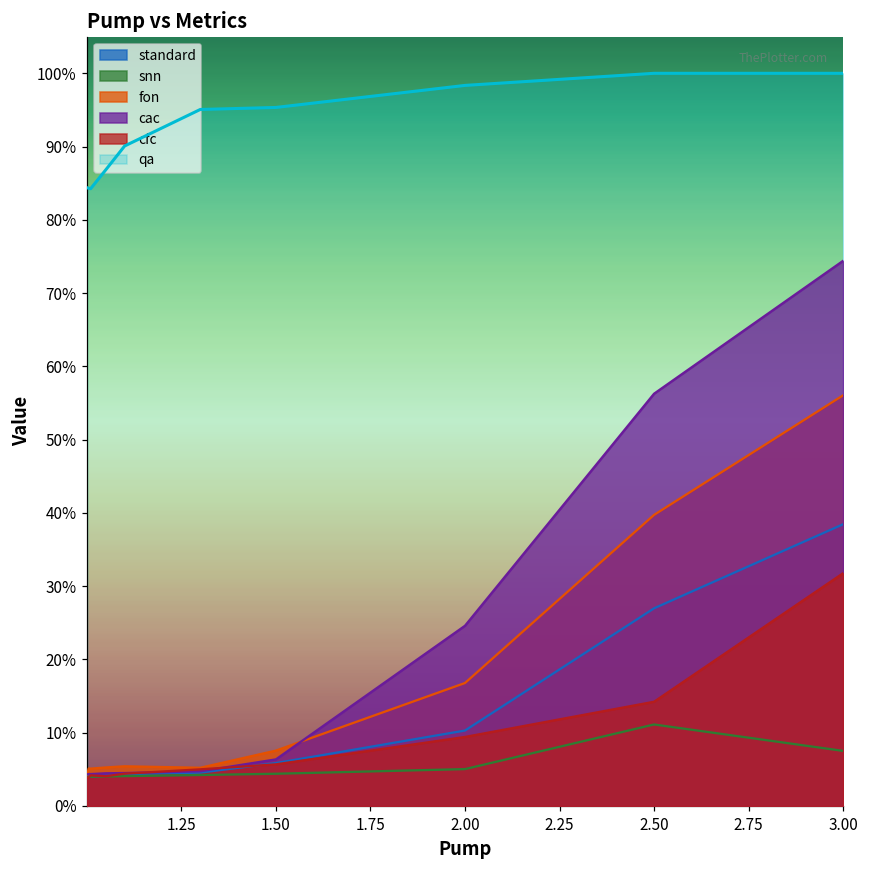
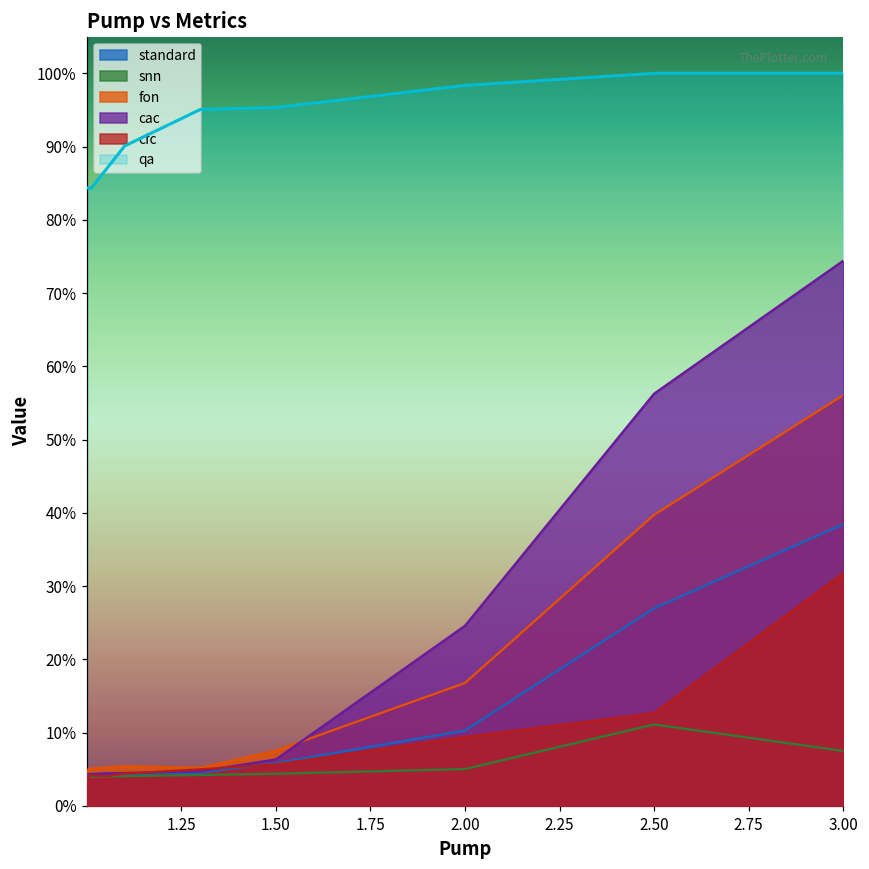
  {
    "standard": {
      "2.00": "10%",
      "2.50": "27%",
      "3.00": "38%"
    },
    "snn": {
      "1.50": "4%",
      "2.00": "5%",
      "2.50": "11%",
      "3.00": "8%"
    },
    "fon": {
      "1.50": "8%",
      "2.00": "17%",
      "2.50": "40%",
      "3.00": "56%"
    },
    "cac": {
      "1.50": "6%",
      "2.00": "25%",
      "2.50": "56%",
      "3.00": "74%"
    },
    "cfc": {
      "2.00": "9%",
-     "2.50": "14%",
+     "2.50": "13%",
      "3.00": "32%"
    },
    "qa": {
      "1.50": "95%",
      "2.00": "98%",
      "2.50": "100%",
      "3.00": "100%"
    }
  }
